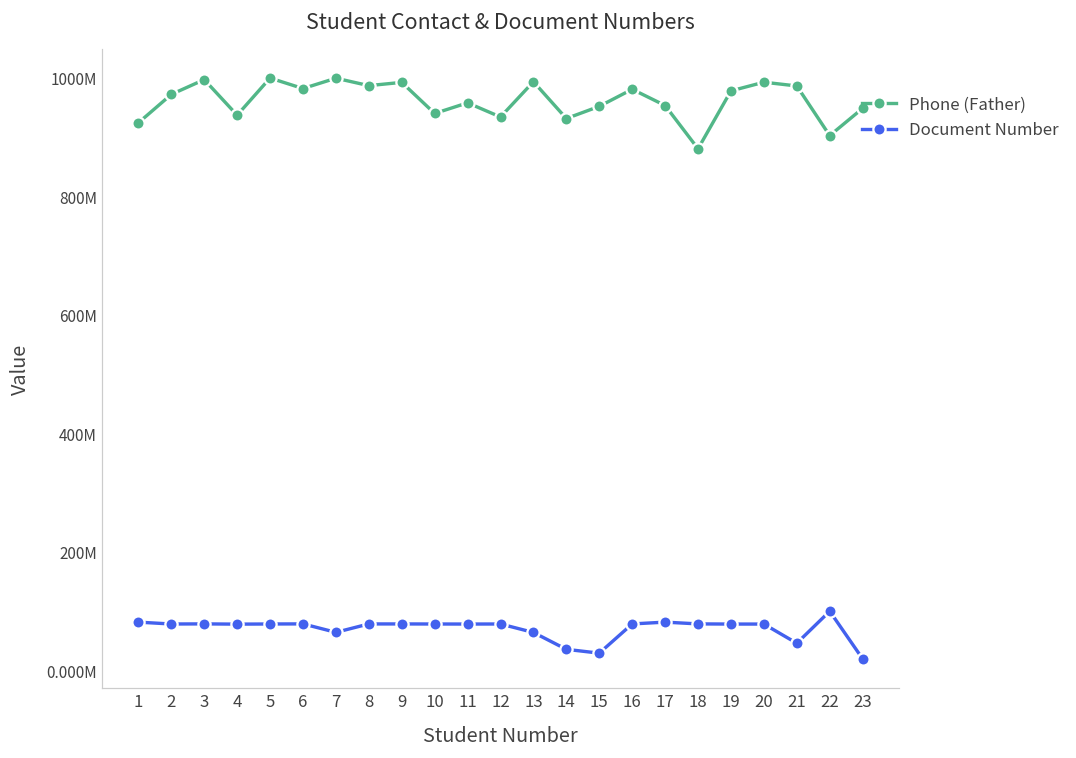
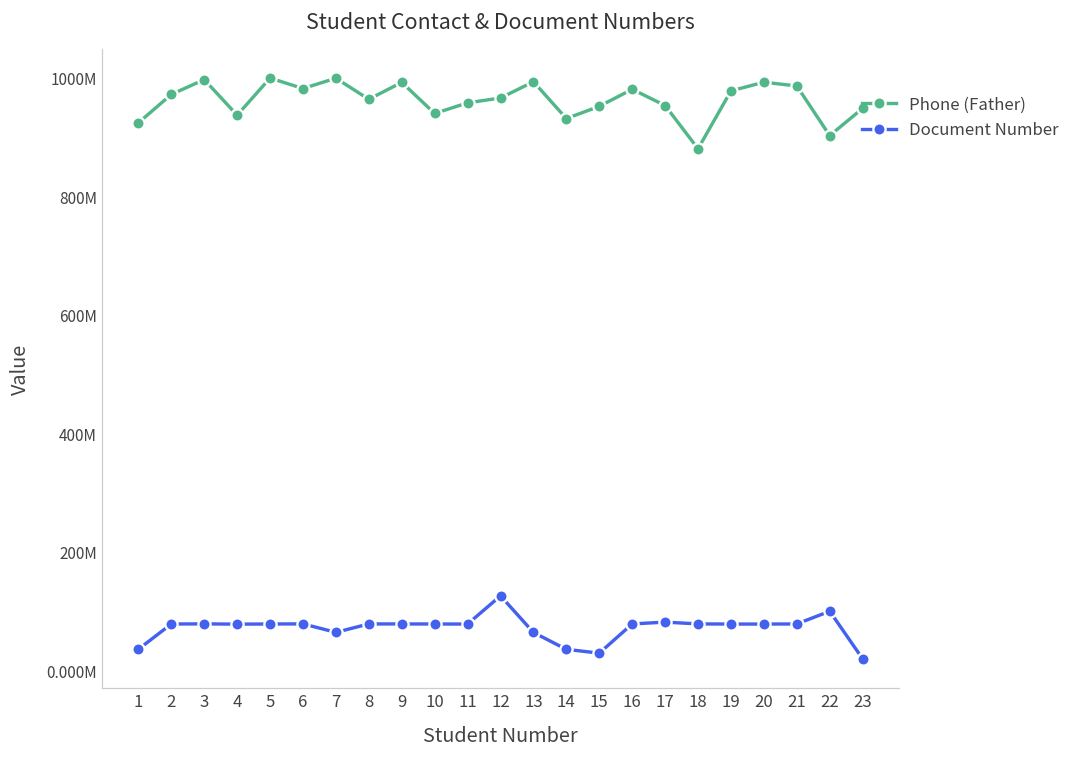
  {
    "Phone (Father)": {
      "1": 920000000,
      "2": 970000000,
      "3": 1000000000,
      "4": 940000000,
      "5": 1000000000,
      "6": 980000000,
      "7": 1000000000,
-     "8": 990000000,
+     "8": 960000000,
      "9": 990000000,
      "10": 940000000,
      "11": 960000000,
-     "12": 930000000,
+     "12": 970000000,
      "13": 990000000,
      "14": 930000000,
      "15": 950000000,
      "16": 980000000,
      "17": 950000000,
      "18": 880000000,
      "19": 980000000,
      "20": 990000000,
      "21": 990000000,
      "22": 900000000,
      "23": 950000000
    },
    "Document Number": {
-     "1": 80000000,
+     "1": 40000000,
      "2": 80000000,
      "3": 80000000,
      "4": 80000000,
      "5": 80000000,
      "6": 80000000,
      "7": 60000000,
      "8": 80000000,
      "9": 80000000,
      "10": 80000000,
      "11": 80000000,
-     "12": 80000000,
+     "12": 130000000,
      "13": 60000000,
      "14": 40000000,
      "15": 30000000,
      "16": 80000000,
      "17": 80000000,
      "18": 80000000,
      "19": 80000000,
      "20": 80000000,
-     "21": 50000000,
+     "21": 80000000,
      "22": 100000000,
      "23": 20000000
    }
  }
